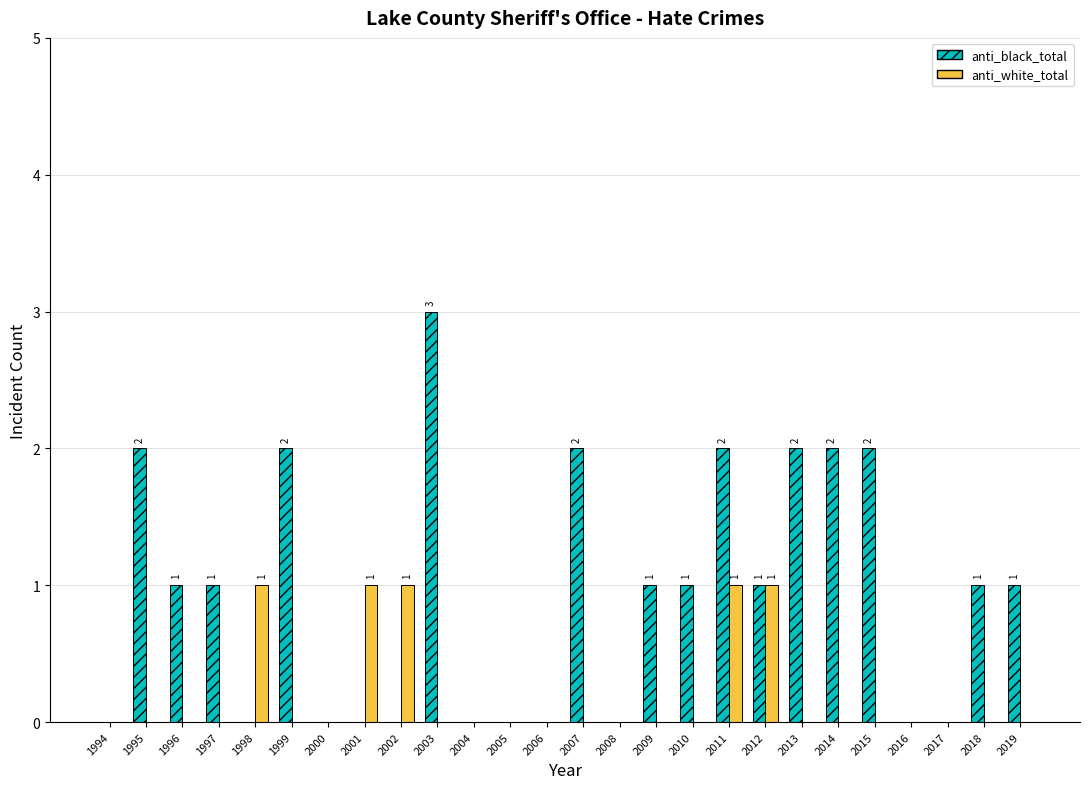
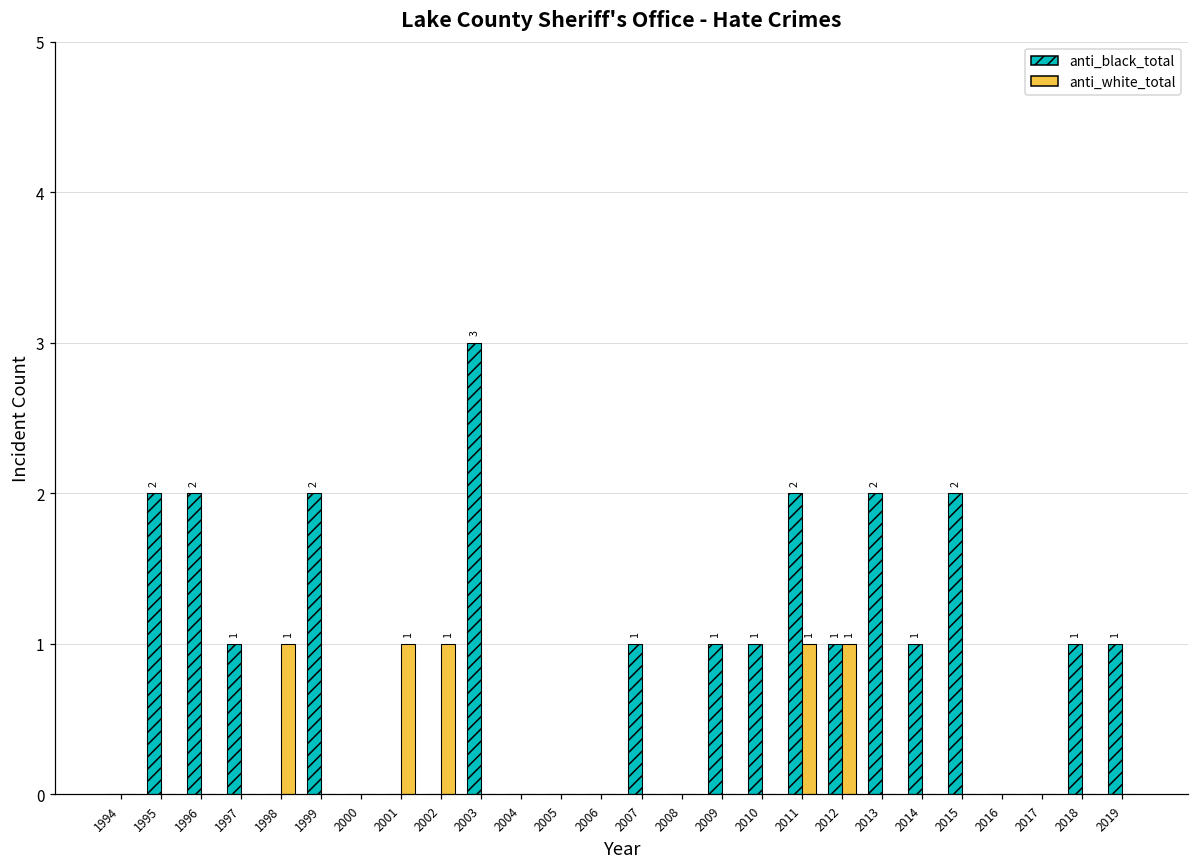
  {
    "anti_black_total": {
      "1995": 2,
-     "1996": 1,
+     "1996": 2,
      "1997": 1,
      "1999": 2,
      "2003": 3,
-     "2007": 2,
+     "2007": 1,
      "2009": 1,
      "2010": 1,
      "2011": 2,
      "2012": 1,
      "2013": 2,
-     "2014": 2,
+     "2014": 1,
      "2015": 2,
      "2018": 1,
      "2019": 1
    },
    "anti_white_total": {
      "1998": 1,
      "2001": 1,
      "2002": 1,
      "2011": 1,
      "2012": 1
    }
  }
